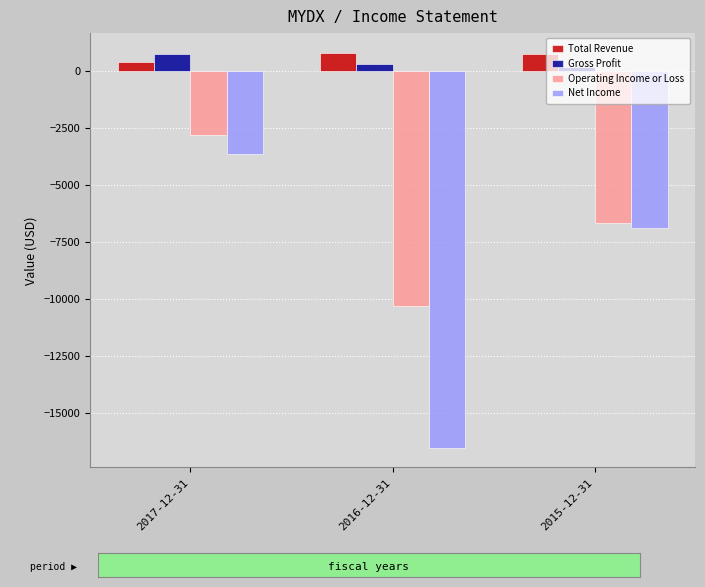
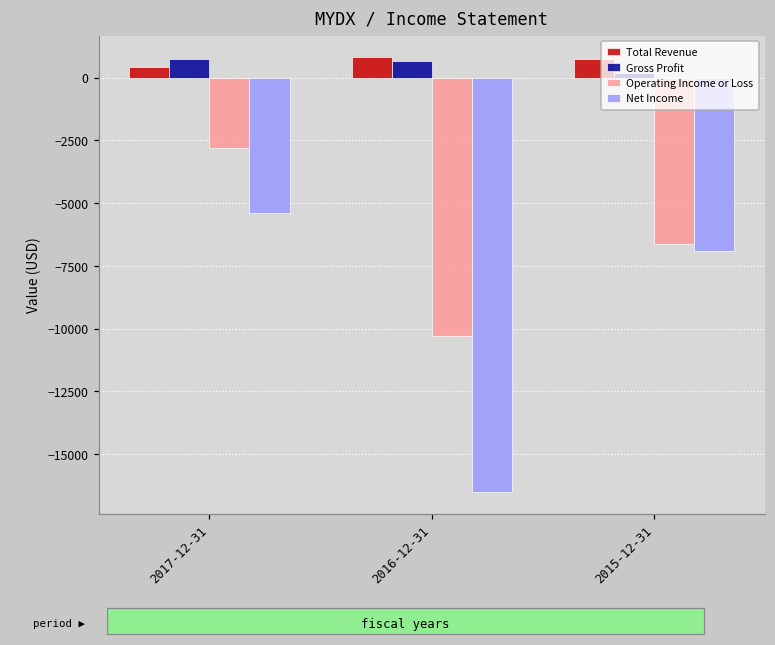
  {
    "Total Revenue": {
      "2017-12-31": 400,
      "2016-12-31": 800,
      "2015-12-31": 800
    },
    "Gross Profit": {
      "2017-12-31": 700,
-     "2016-12-31": 300
+     "2016-12-31": 700
    },
    "Operating Income or Loss": {
      "2017-12-31": -2800,
      "2016-12-31": -10300,
      "2015-12-31": -6600
    },
    "Net Income": {
-     "2017-12-31": -3600,
+     "2017-12-31": -5400,
      "2016-12-31": -16500,
      "2015-12-31": -6900
    }
  }
